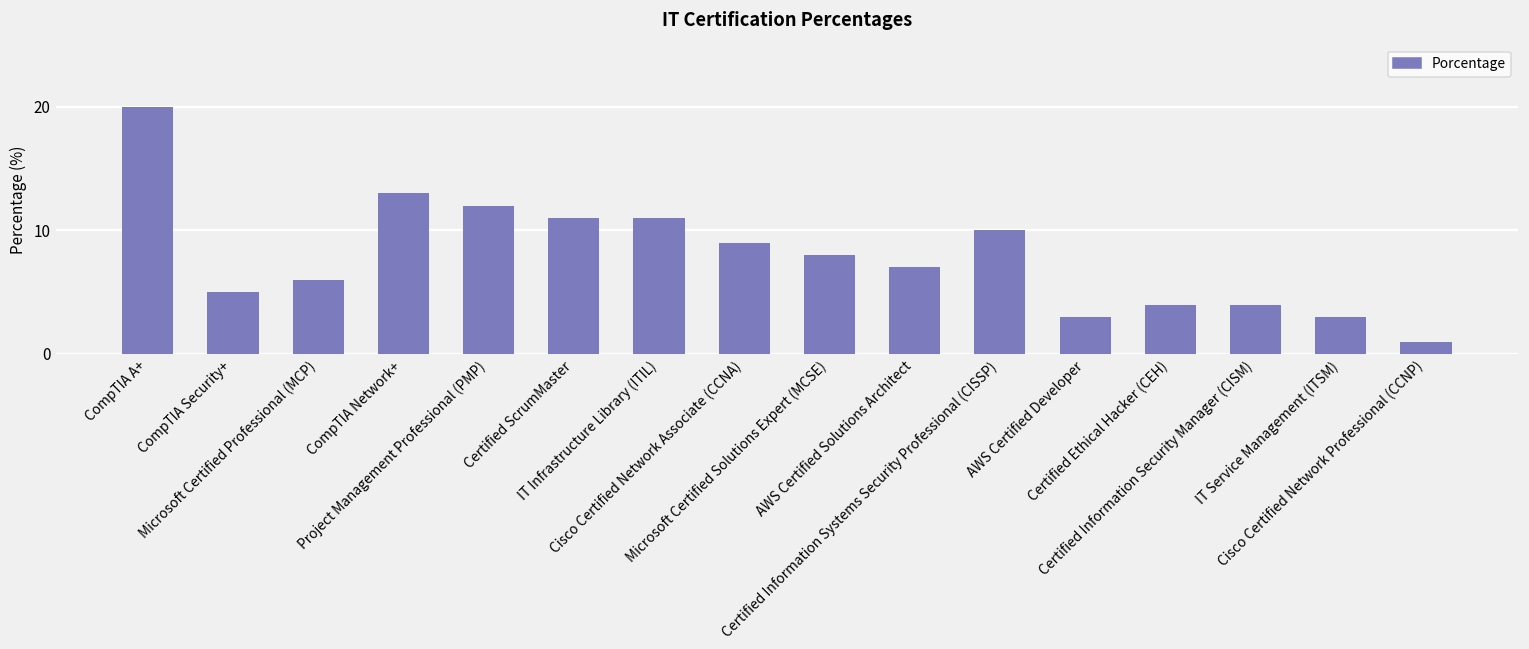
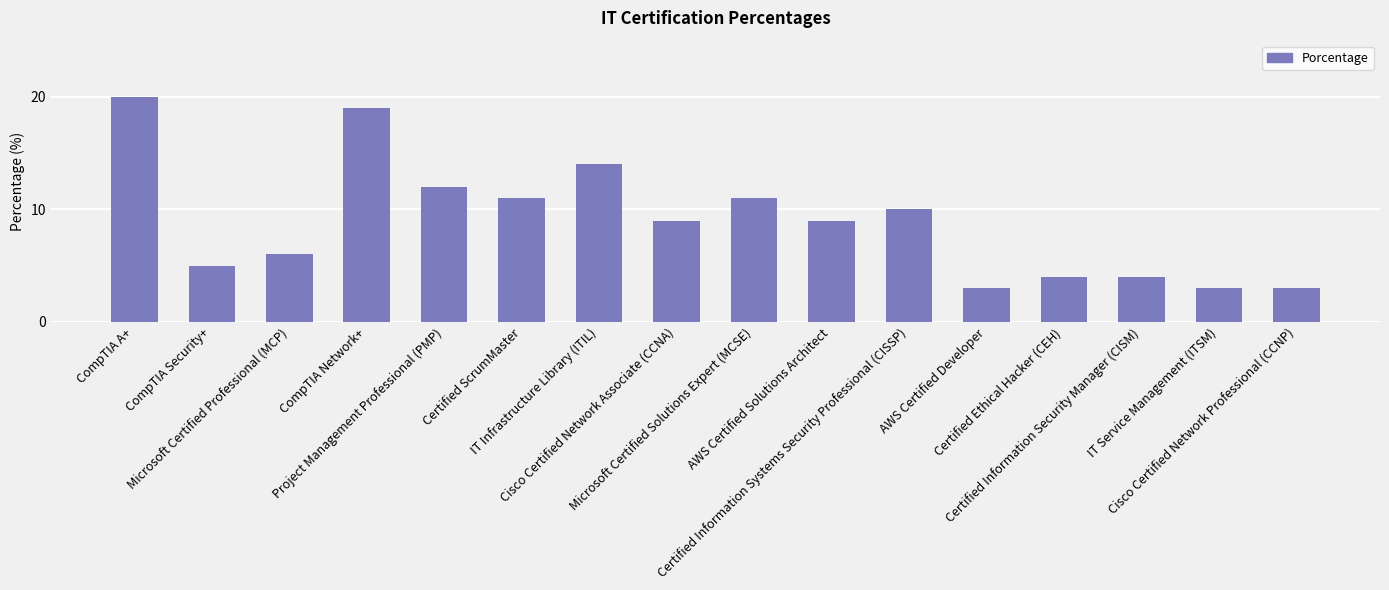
  {
    "CompTIA A+": 20,
    "CompTIA Security+": 5,
    "Microsoft Certified Professional (MCP)": 6,
-   "CompTIA Network+": 13,
+   "CompTIA Network+": 19,
    "Project Management Professional (PMP)": 12,
    "Certified ScrumMaster": 11,
-   "IT Infrastructure Library (ITIL)": 11,
+   "IT Infrastructure Library (ITIL)": 14,
    "Cisco Certified Network Associate (CCNA)": 9,
-   "Microsoft Certified Solutions Expert (MCSE)": 8,
-   "AWS Certified Solutions Architect": 7,
+   "Microsoft Certified Solutions Expert (MCSE)": 11,
+   "AWS Certified Solutions Architect": 9,
    "Certified Information Systems Security Professional (CISSP)": 10,
    "AWS Certified Developer": 3,
    "Certified Ethical Hacker (CEH)": 4,
    "Certified Information Security Manager (CISM)": 4,
    "IT Service Management (ITSM)": 3,
-   "Cisco Certified Network Professional (CCNP)": 1
+   "Cisco Certified Network Professional (CCNP)": 3
  }
